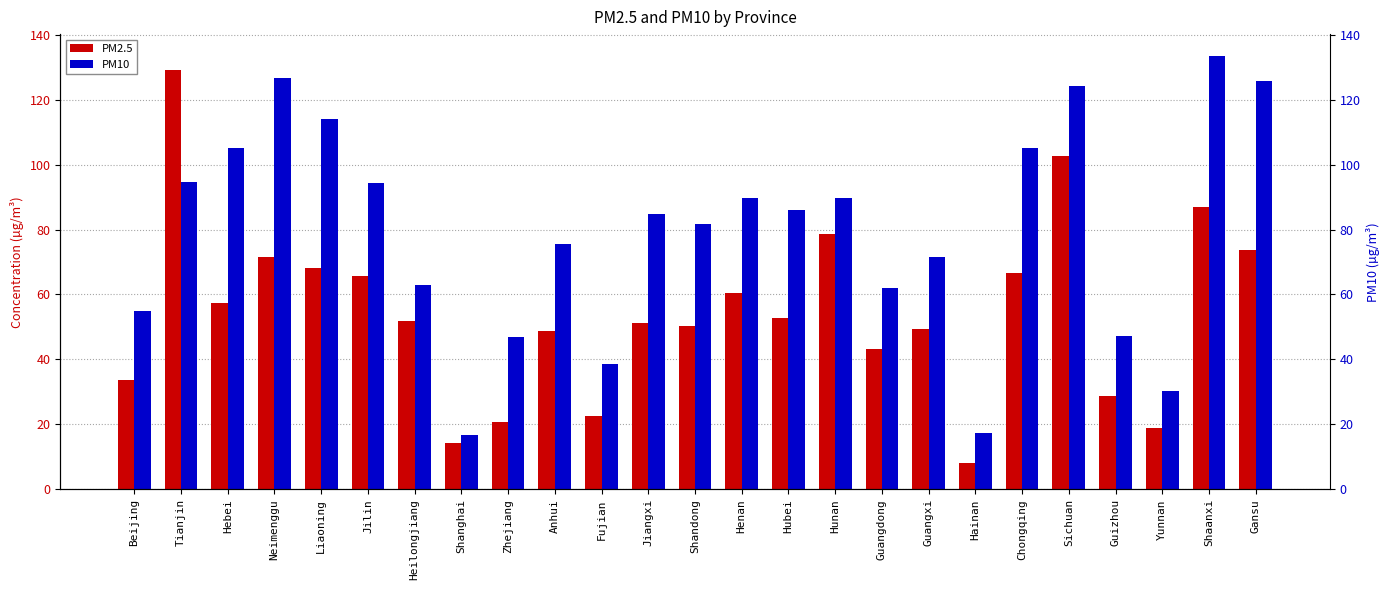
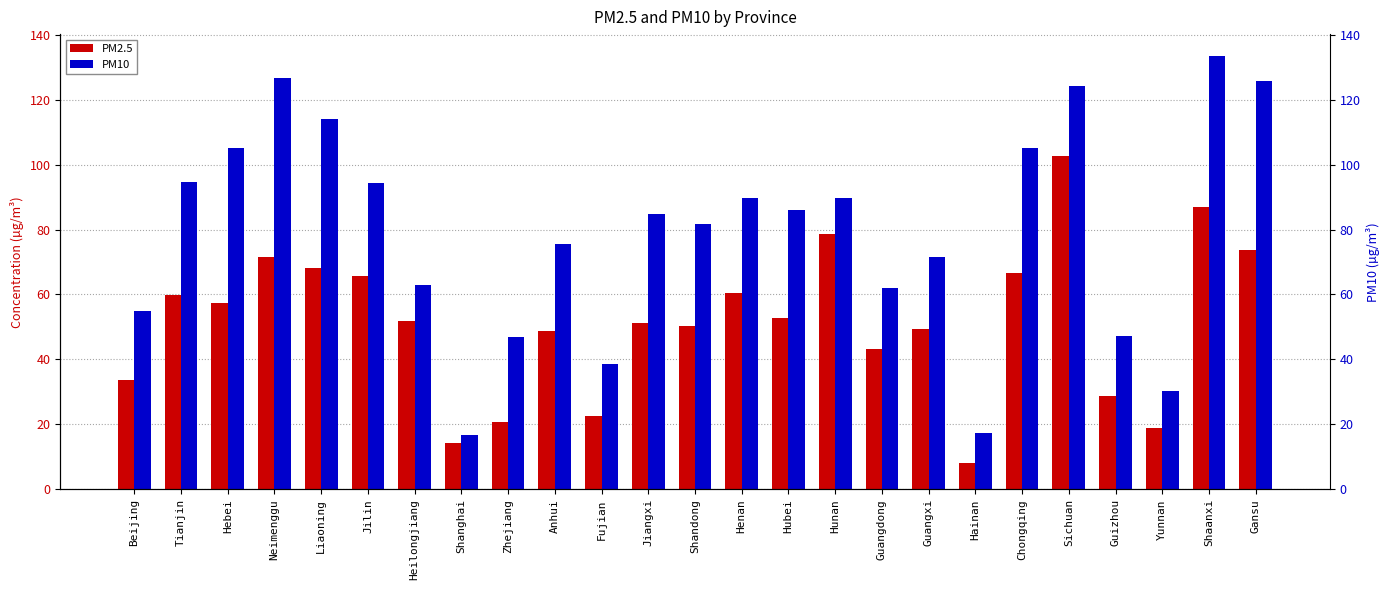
  {
    "PM2.5": {
      "Beijing": 34,
-     "Tianjin": 129,
+     "Tianjin": 60,
      "Hebei": 57,
      "Neimenggu": 71,
      "Liaoning": 68,
      "Jilin": 66,
      "Heilongjiang": 52,
      "Shanghai": 14,
      "Zhejiang": 21,
      "Anhui": 49,
      "Fujian": 23,
      "Jiangxi": 51,
      "Shandong": 50,
      "Henan": 60,
      "Hubei": 53,
      "Hunan": 79,
      "Guangdong": 43,
      "Guangxi": 49,
      "Hainan": 8,
      "Chongqing": 66,
      "Sichuan": 103,
      "Guizhou": 29,
      "Yunnan": 19,
      "Shaanxi": 87,
      "Gansu": 74
    },
    "PM10": {
      "Beijing": 55,
      "Tianjin": 95,
      "Hebei": 105,
      "Neimenggu": 127,
      "Liaoning": 114,
      "Jilin": 94,
      "Heilongjiang": 63,
      "Shanghai": 17,
      "Zhejiang": 47,
      "Anhui": 75,
      "Fujian": 39,
      "Jiangxi": 85,
      "Shandong": 82,
      "Henan": 90,
      "Hubei": 86,
      "Hunan": 90,
      "Guangdong": 62,
      "Guangxi": 72,
      "Hainan": 17,
      "Chongqing": 105,
      "Sichuan": 124,
      "Guizhou": 47,
      "Yunnan": 30,
      "Shaanxi": 134,
      "Gansu": 126
    }
  }
